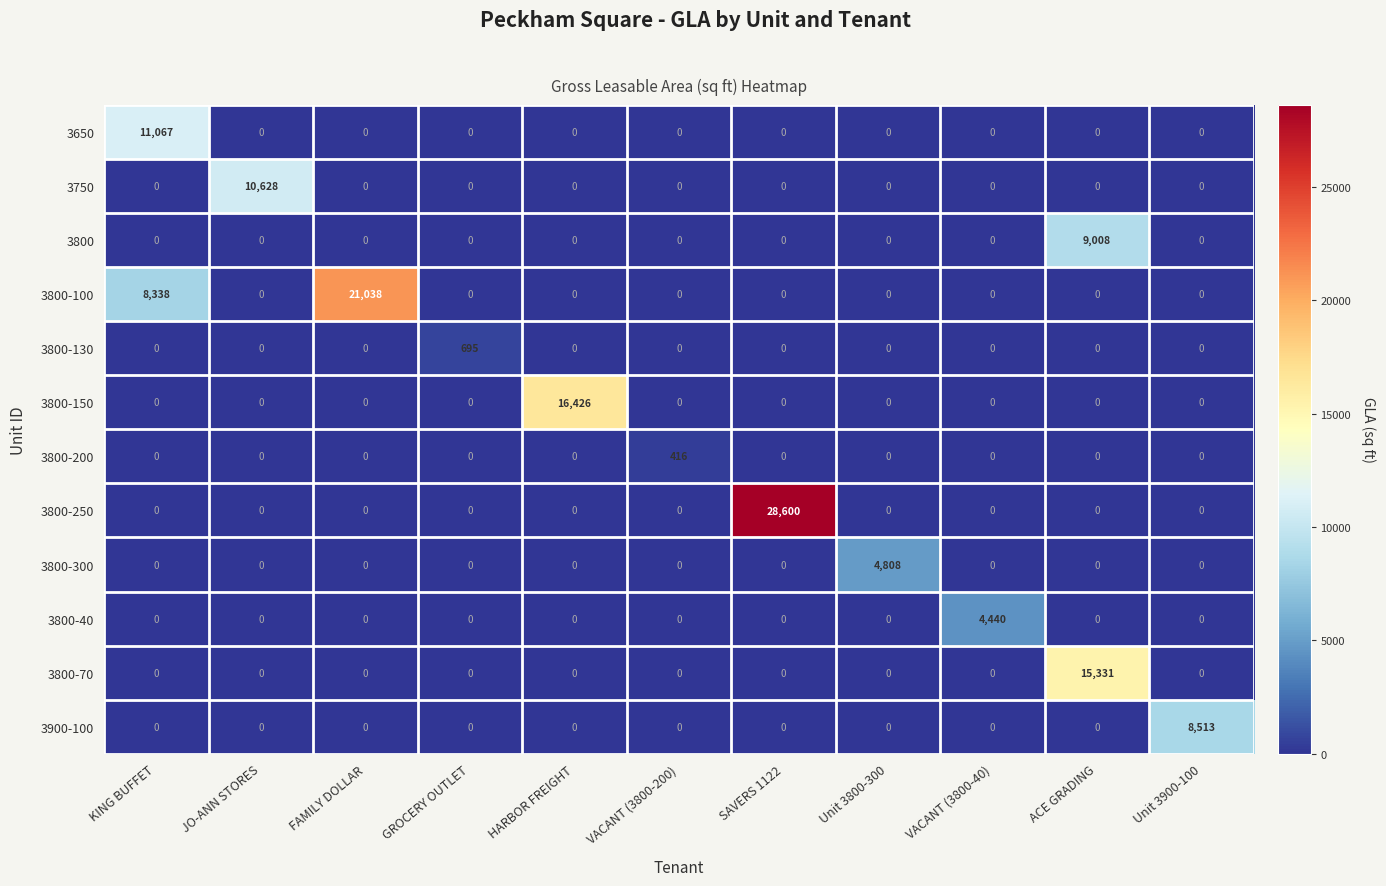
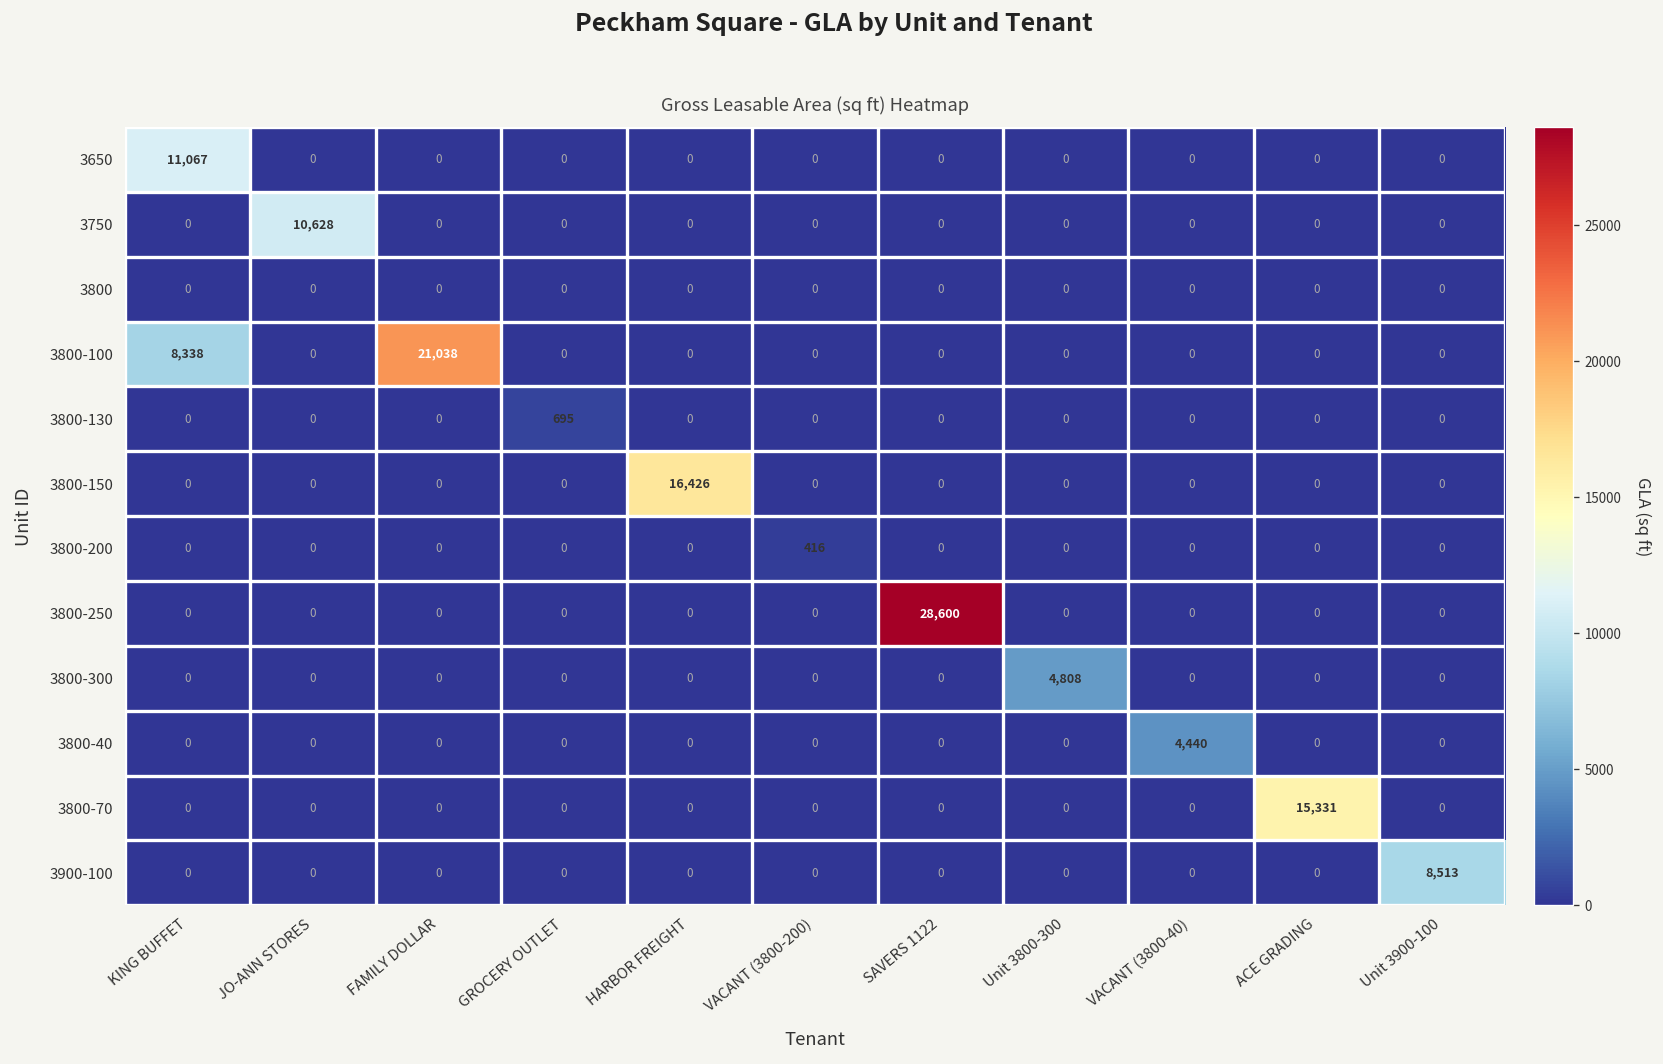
  {
    "3650": {
      "KING BUFFET": "11,067",
      "JO-ANN STORES": "0",
      "FAMILY DOLLAR": "0",
      "GROCERY OUTLET": "0",
      "HARBOR FREIGHT": "0",
      "VACANT (3800-200)": "0",
      "SAVERS 1122": "0",
      "Unit 3800-300": "0",
      "VACANT (3800-40)": "0",
      "ACE GRADING": "0",
      "Unit 3900-100": "0"
    },
    "3750": {
      "KING BUFFET": "0",
      "JO-ANN STORES": "10,628",
      "FAMILY DOLLAR": "0",
      "GROCERY OUTLET": "0",
      "HARBOR FREIGHT": "0",
      "VACANT (3800-200)": "0",
      "SAVERS 1122": "0",
      "Unit 3800-300": "0",
      "VACANT (3800-40)": "0",
      "ACE GRADING": "0",
      "Unit 3900-100": "0"
    },
    "3800": {
      "KING BUFFET": "0",
      "JO-ANN STORES": "0",
      "FAMILY DOLLAR": "0",
      "GROCERY OUTLET": "0",
      "HARBOR FREIGHT": "0",
      "VACANT (3800-200)": "0",
      "SAVERS 1122": "0",
      "Unit 3800-300": "0",
      "VACANT (3800-40)": "0",
-     "ACE GRADING": "9,008",
+     "ACE GRADING": "0",
      "Unit 3900-100": "0"
    },
    "3800-100": {
      "KING BUFFET": "8,338",
      "JO-ANN STORES": "0",
      "FAMILY DOLLAR": "21,038",
      "GROCERY OUTLET": "0",
      "HARBOR FREIGHT": "0",
      "VACANT (3800-200)": "0",
      "SAVERS 1122": "0",
      "Unit 3800-300": "0",
      "VACANT (3800-40)": "0",
      "ACE GRADING": "0",
      "Unit 3900-100": "0"
    },
    "3800-130": {
      "KING BUFFET": "0",
      "JO-ANN STORES": "0",
      "FAMILY DOLLAR": "0",
      "GROCERY OUTLET": "695",
      "HARBOR FREIGHT": "0",
      "VACANT (3800-200)": "0",
      "SAVERS 1122": "0",
      "Unit 3800-300": "0",
      "VACANT (3800-40)": "0",
      "ACE GRADING": "0",
      "Unit 3900-100": "0"
    },
    "3800-150": {
      "KING BUFFET": "0",
      "JO-ANN STORES": "0",
      "FAMILY DOLLAR": "0",
      "GROCERY OUTLET": "0",
      "HARBOR FREIGHT": "16,426",
      "VACANT (3800-200)": "0",
      "SAVERS 1122": "0",
      "Unit 3800-300": "0",
      "VACANT (3800-40)": "0",
      "ACE GRADING": "0",
      "Unit 3900-100": "0"
    },
    "3800-200": {
      "KING BUFFET": "0",
      "JO-ANN STORES": "0",
      "FAMILY DOLLAR": "0",
      "GROCERY OUTLET": "0",
      "HARBOR FREIGHT": "0",
      "VACANT (3800-200)": "416",
      "SAVERS 1122": "0",
      "Unit 3800-300": "0",
      "VACANT (3800-40)": "0",
      "ACE GRADING": "0",
      "Unit 3900-100": "0"
    },
    "3800-250": {
      "KING BUFFET": "0",
      "JO-ANN STORES": "0",
      "FAMILY DOLLAR": "0",
      "GROCERY OUTLET": "0",
      "HARBOR FREIGHT": "0",
      "VACANT (3800-200)": "0",
      "SAVERS 1122": "28,600",
      "Unit 3800-300": "0",
      "VACANT (3800-40)": "0",
      "ACE GRADING": "0",
      "Unit 3900-100": "0"
    },
    "3800-300": {
      "KING BUFFET": "0",
      "JO-ANN STORES": "0",
      "FAMILY DOLLAR": "0",
      "GROCERY OUTLET": "0",
      "HARBOR FREIGHT": "0",
      "VACANT (3800-200)": "0",
      "SAVERS 1122": "0",
      "Unit 3800-300": "4,808",
      "VACANT (3800-40)": "0",
      "ACE GRADING": "0",
      "Unit 3900-100": "0"
    },
    "3800-40": {
      "KING BUFFET": "0",
      "JO-ANN STORES": "0",
      "FAMILY DOLLAR": "0",
      "GROCERY OUTLET": "0",
      "HARBOR FREIGHT": "0",
      "VACANT (3800-200)": "0",
      "SAVERS 1122": "0",
      "Unit 3800-300": "0",
      "VACANT (3800-40)": "4,440",
      "ACE GRADING": "0",
      "Unit 3900-100": "0"
    },
    "3800-70": {
      "KING BUFFET": "0",
      "JO-ANN STORES": "0",
      "FAMILY DOLLAR": "0",
      "GROCERY OUTLET": "0",
      "HARBOR FREIGHT": "0",
      "VACANT (3800-200)": "0",
      "SAVERS 1122": "0",
      "Unit 3800-300": "0",
      "VACANT (3800-40)": "0",
      "ACE GRADING": "15,331",
      "Unit 3900-100": "0"
    },
    "3900-100": {
      "KING BUFFET": "0",
      "JO-ANN STORES": "0",
      "FAMILY DOLLAR": "0",
      "GROCERY OUTLET": "0",
      "HARBOR FREIGHT": "0",
      "VACANT (3800-200)": "0",
      "SAVERS 1122": "0",
      "Unit 3800-300": "0",
      "VACANT (3800-40)": "0",
      "ACE GRADING": "0",
      "Unit 3900-100": "8,513"
    }
  }
